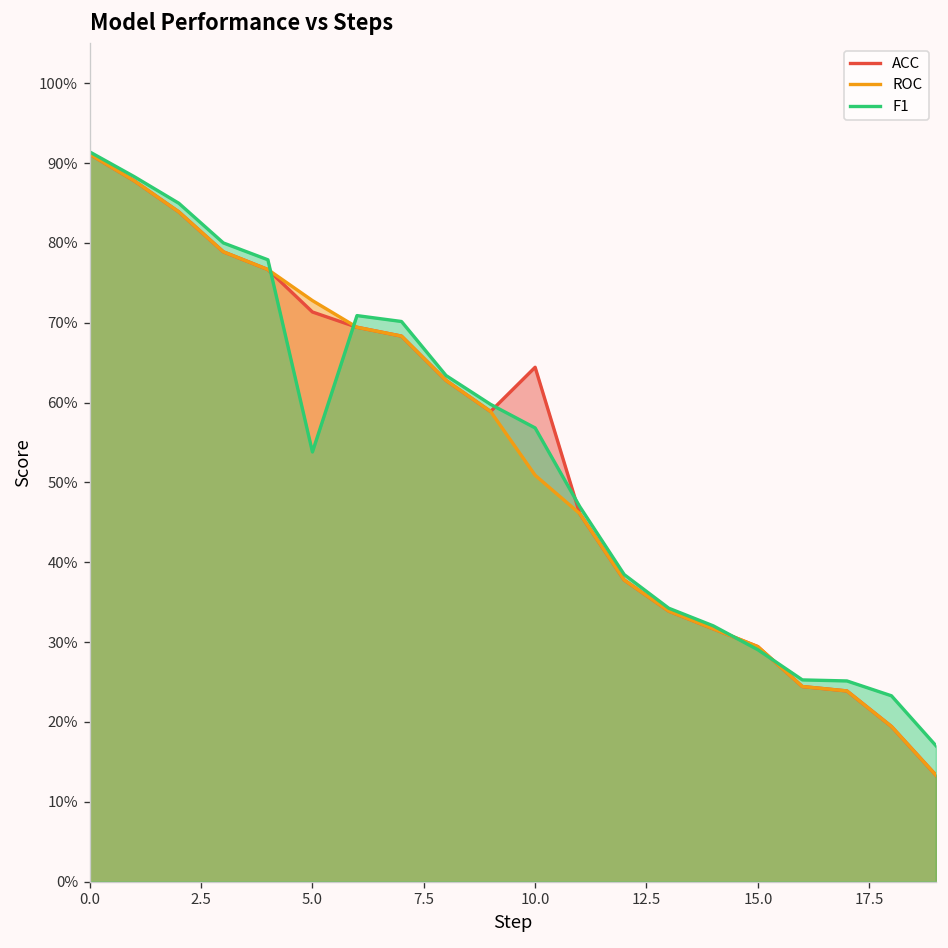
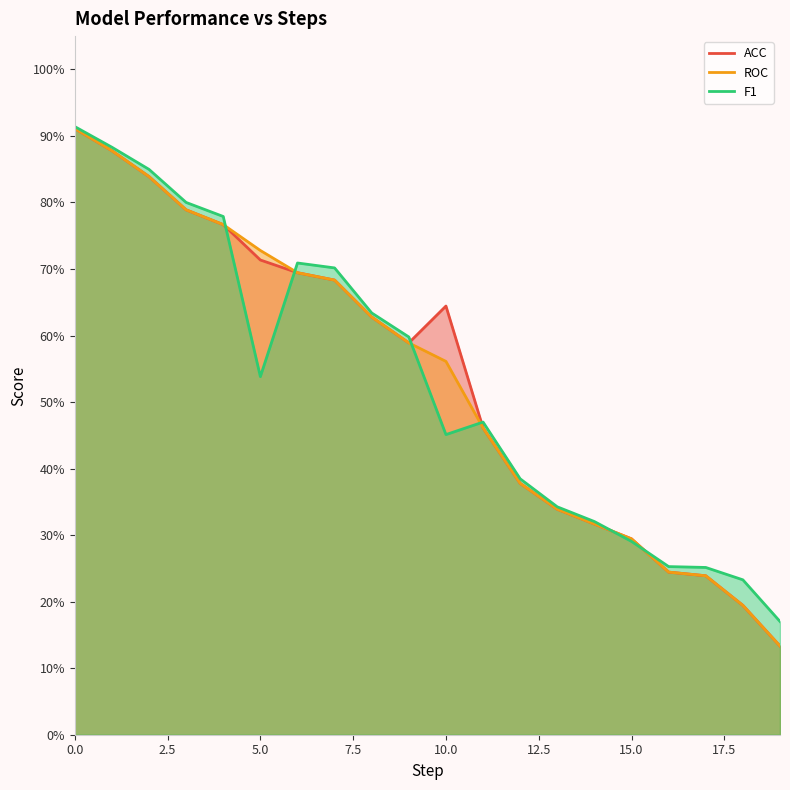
  {
    "ACC": {
      "5.0": "71%",
      "10.0": "64%"
    },
    "ROC": {
      "5.0": "73%",
-     "10.0": "51%"
+     "10.0": "56%"
    },
    "F1": {
      "5.0": "54%",
-     "10.0": "57%",
+     "10.0": "45%",
      "15.0": "29%"
    }
  }
